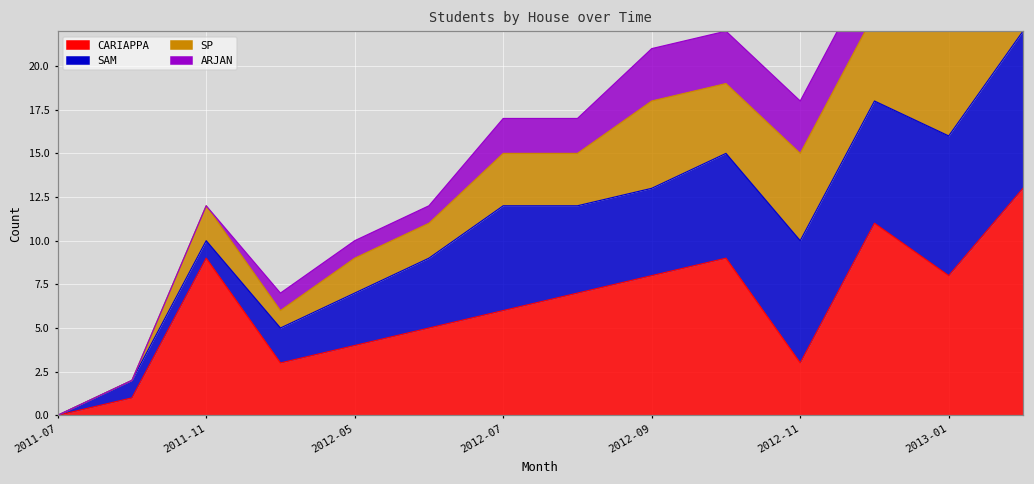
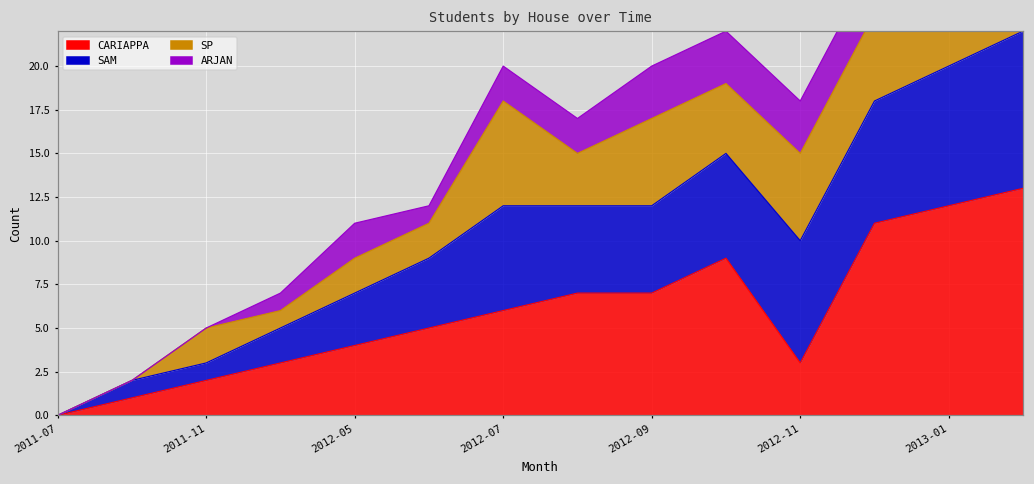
  {
    "CARIAPPA": {
-     "2011-11": 9,
+     "2011-11": 2,
      "2012-05": 4,
      "2012-07": 6,
-     "2012-09": 8,
+     "2012-09": 7,
      "2012-11": 3,
-     "2013-01": 8
+     "2013-01": 12
    },
    "SAM": {
      "2011-11": 1,
      "2012-05": 3,
      "2012-07": 6,
      "2012-09": 5,
      "2012-11": 7,
      "2013-01": 8
    },
    "SP": {
      "2012-05": 2,
-     "2012-07": 3,
+     "2012-07": 6,
      "2012-09": 5,
      "2012-11": 5
    },
    "ARJAN": {
-     "2012-05": 1,
+     "2012-05": 2,
      "2012-07": 2,
      "2012-09": 3,
      "2012-11": 3
    }
  }
